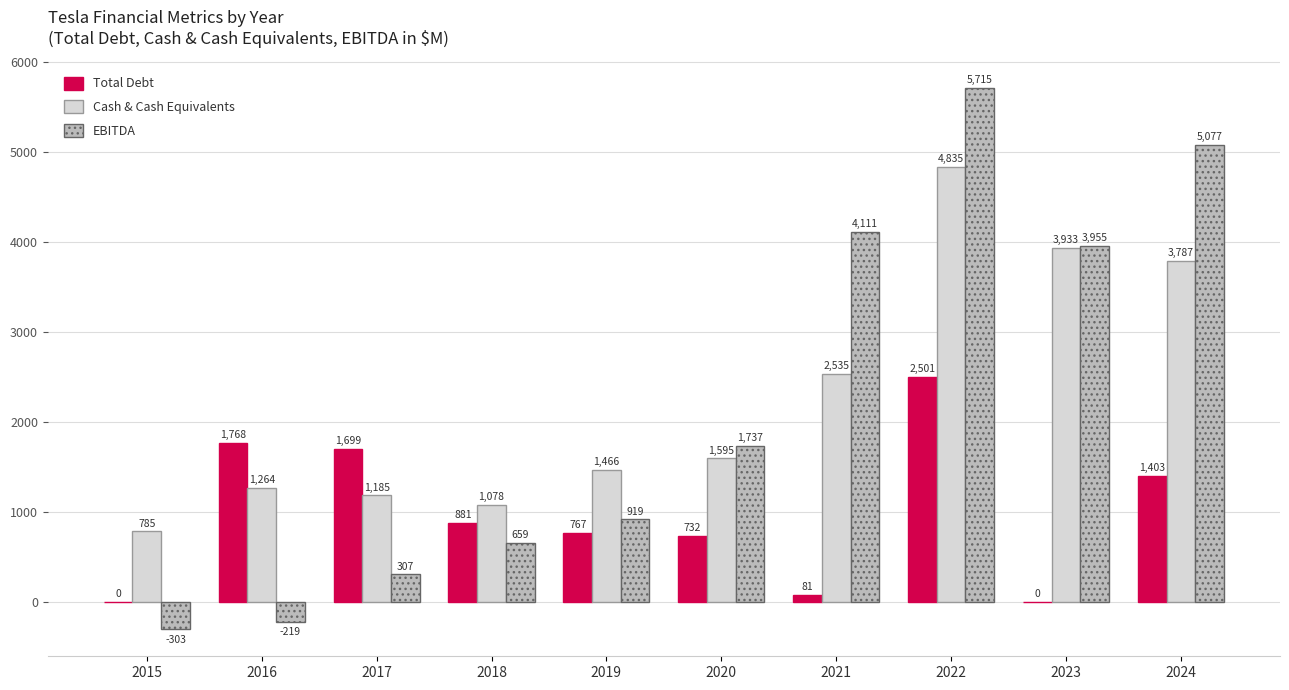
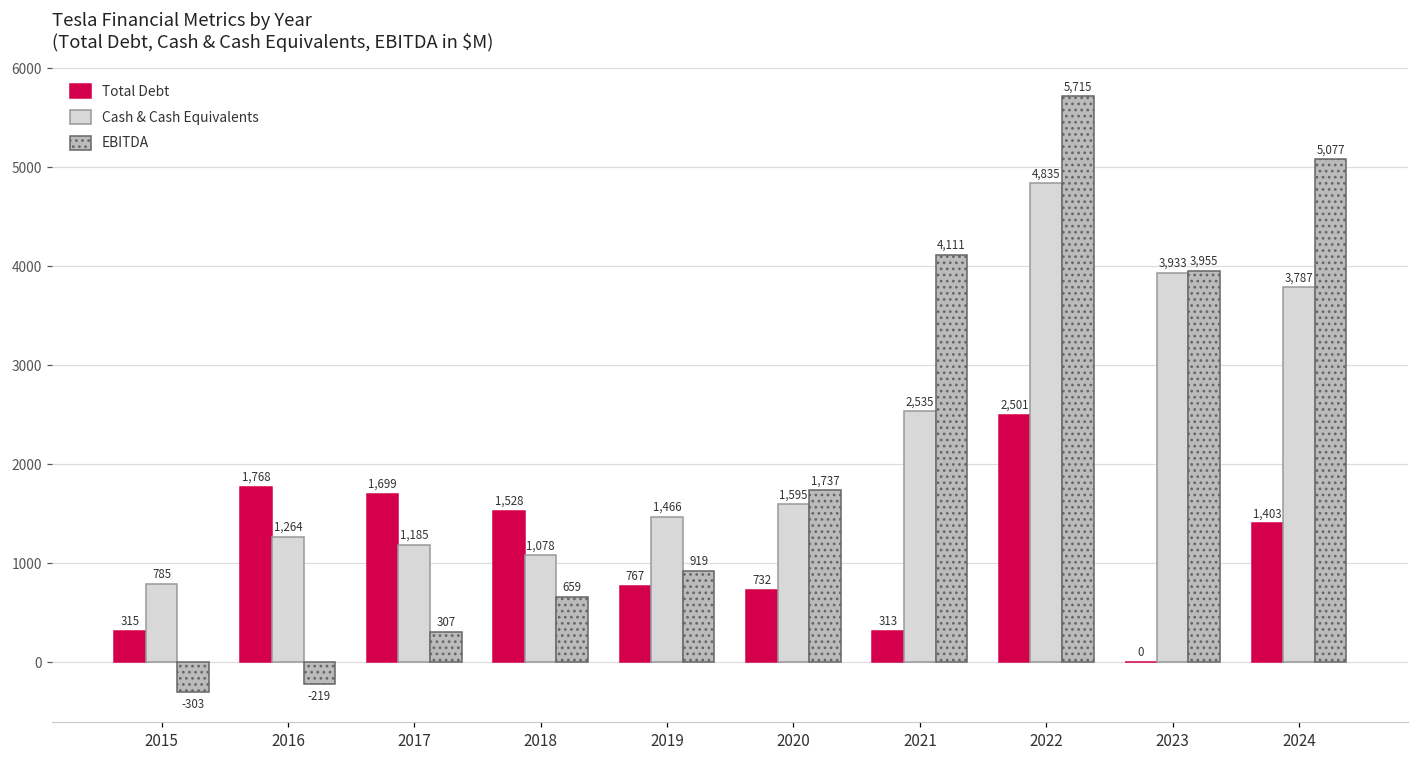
  {
    "Total Debt": {
-     "2015": "0",
+     "2015": "315",
      "2016": "1,768",
      "2017": "1,699",
-     "2018": "881",
+     "2018": "1,528",
      "2019": "767",
      "2020": "732",
-     "2021": "81",
+     "2021": "313",
      "2022": "2,501",
      "2023": "0",
      "2024": "1,403"
    }
  }
